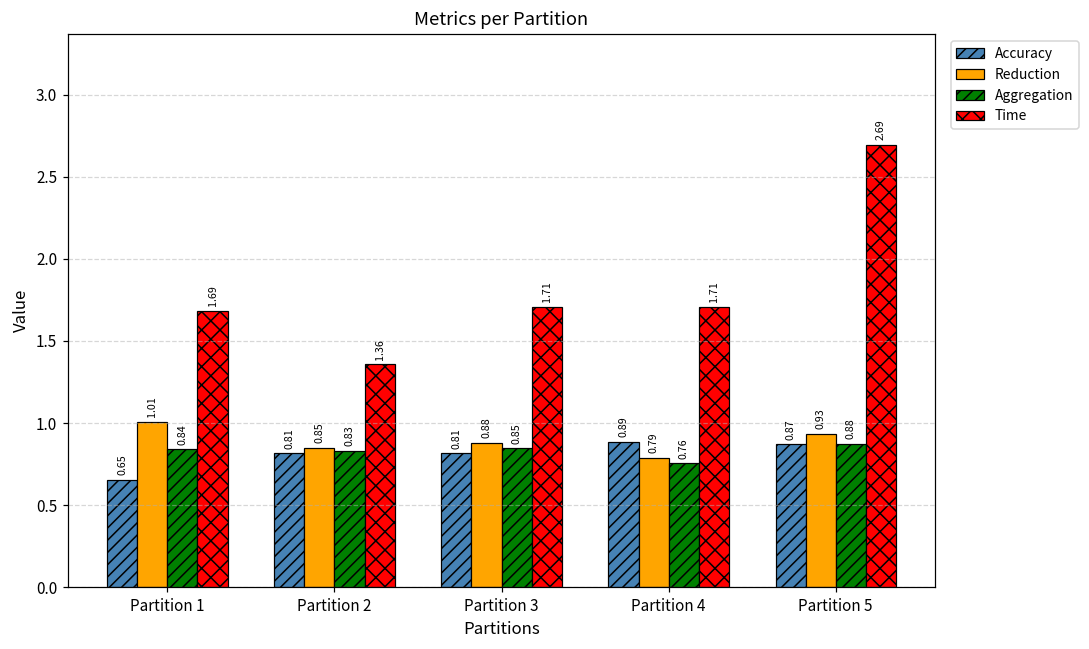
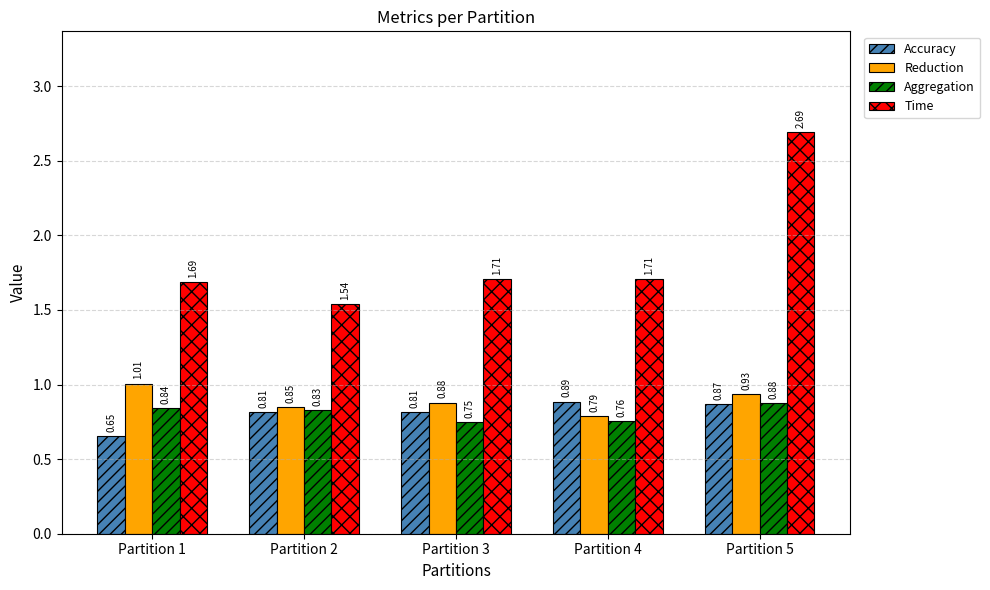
  {
    "Accuracy": {
      "Partition 1": 0.65,
      "Partition 2": 0.81,
      "Partition 3": 0.81,
      "Partition 4": 0.89,
      "Partition 5": 0.87
    },
    "Reduction": {
      "Partition 1": 1.01,
      "Partition 2": 0.85,
      "Partition 3": 0.88,
      "Partition 4": 0.79,
      "Partition 5": 0.93
    },
    "Aggregation": {
      "Partition 1": 0.84,
      "Partition 2": 0.83,
-     "Partition 3": 0.85,
+     "Partition 3": 0.75,
      "Partition 4": 0.76,
      "Partition 5": 0.88
    },
    "Time": {
      "Partition 1": 1.69,
-     "Partition 2": 1.36,
+     "Partition 2": 1.54,
      "Partition 3": 1.71,
      "Partition 4": 1.71,
      "Partition 5": 2.69
    }
  }
